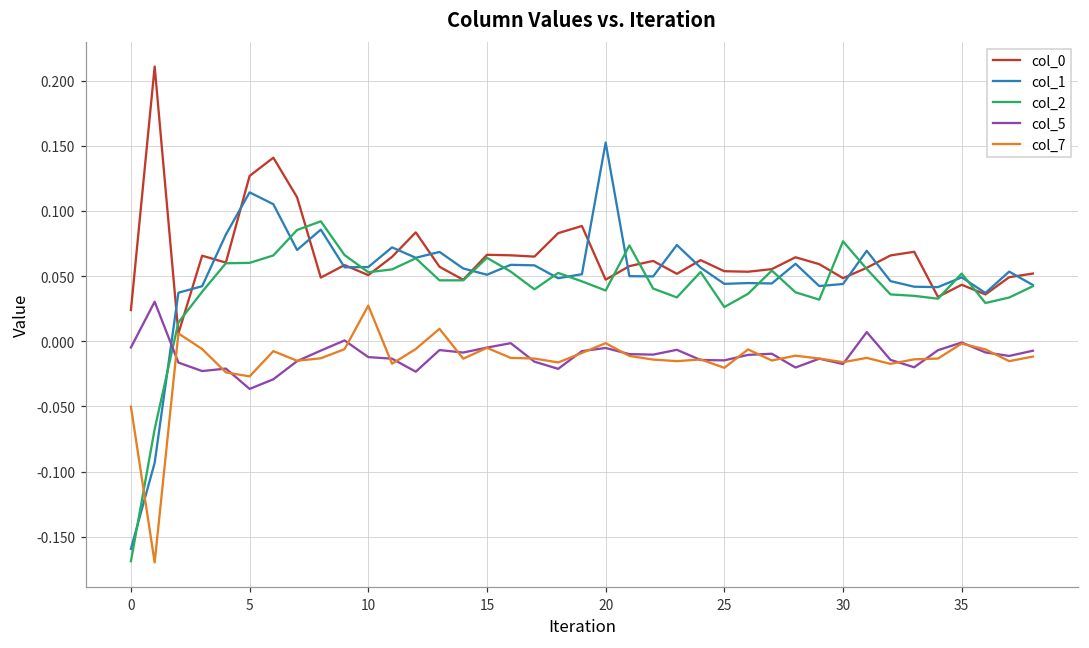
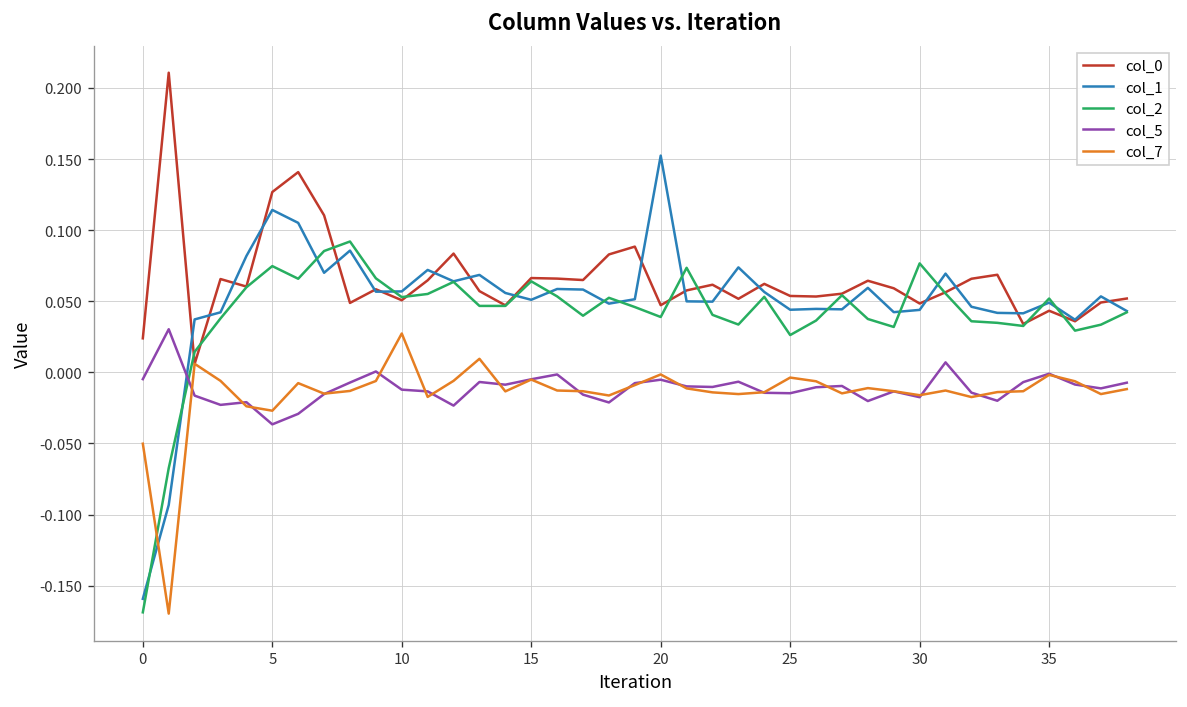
  {
    "col_0": {
      "0": 0.024,
      "5": 0.127,
      "10": 0.051,
      "15": 0.066,
      "20": 0.047,
      "25": 0.054,
      "30": 0.048,
      "35": 0.043
    },
    "col_1": {
      "0": -0.159,
      "5": 0.114,
      "10": 0.057,
      "15": 0.051,
      "20": 0.152,
      "25": 0.044,
      "30": 0.044,
      "35": 0.049
    },
    "col_2": {
      "0": -0.169,
-     "5": 0.060,
+     "5": 0.075,
      "10": 0.053,
      "15": 0.064,
      "20": 0.039,
      "25": 0.026,
      "30": 0.077,
      "35": 0.052
    },
    "col_5": {
      "0": -0.005,
      "5": -0.037,
      "10": -0.012,
      "20": -0.005,
      "25": -0.015
    },
    "col_7": {
      "0": -0.050,
      "5": -0.027,
      "10": 0.027,
      "20": -0.002,
-     "25": -0.020
+     "25": -0.004
    }
  }
